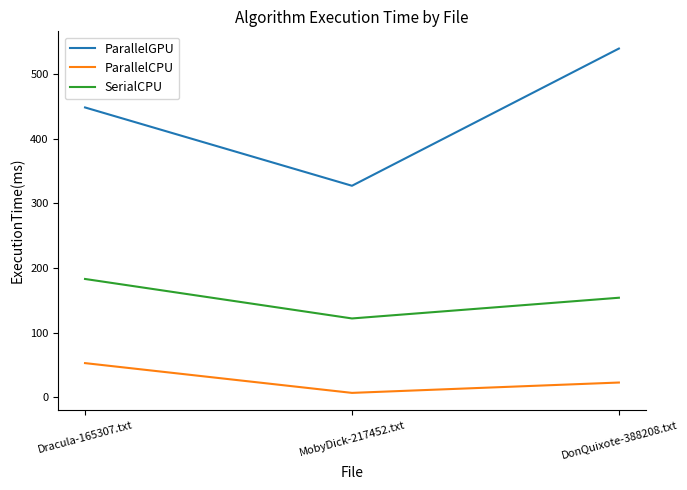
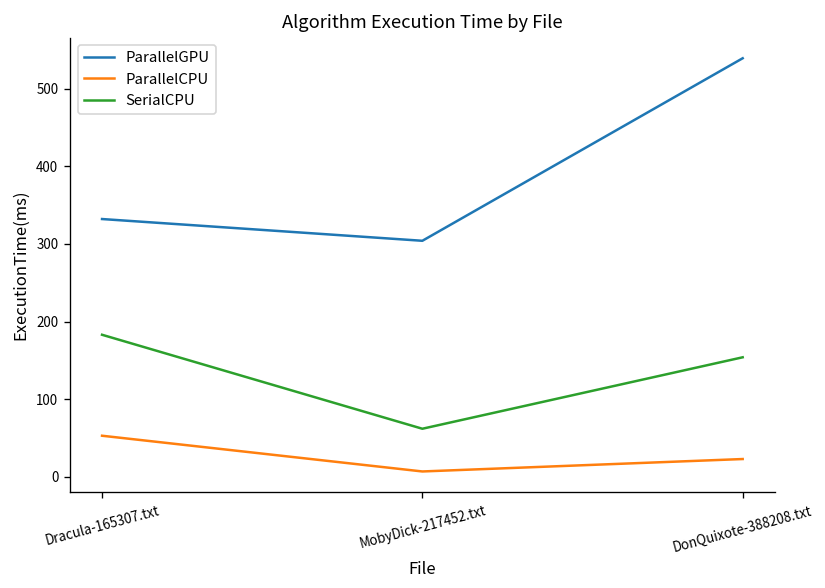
  {
    "ParallelGPU": {
-     "Dracula-165307.txt": 450,
-     "MobyDick-217452.txt": 330,
+     "Dracula-165307.txt": 330,
+     "MobyDick-217452.txt": 300,
      "DonQuixote-388208.txt": 540
    },
    "ParallelCPU": {
      "Dracula-165307.txt": 50,
      "MobyDick-217452.txt": 10,
      "DonQuixote-388208.txt": 20
    },
    "SerialCPU": {
      "Dracula-165307.txt": 180,
-     "MobyDick-217452.txt": 120,
+     "MobyDick-217452.txt": 60,
      "DonQuixote-388208.txt": 150
    }
  }
